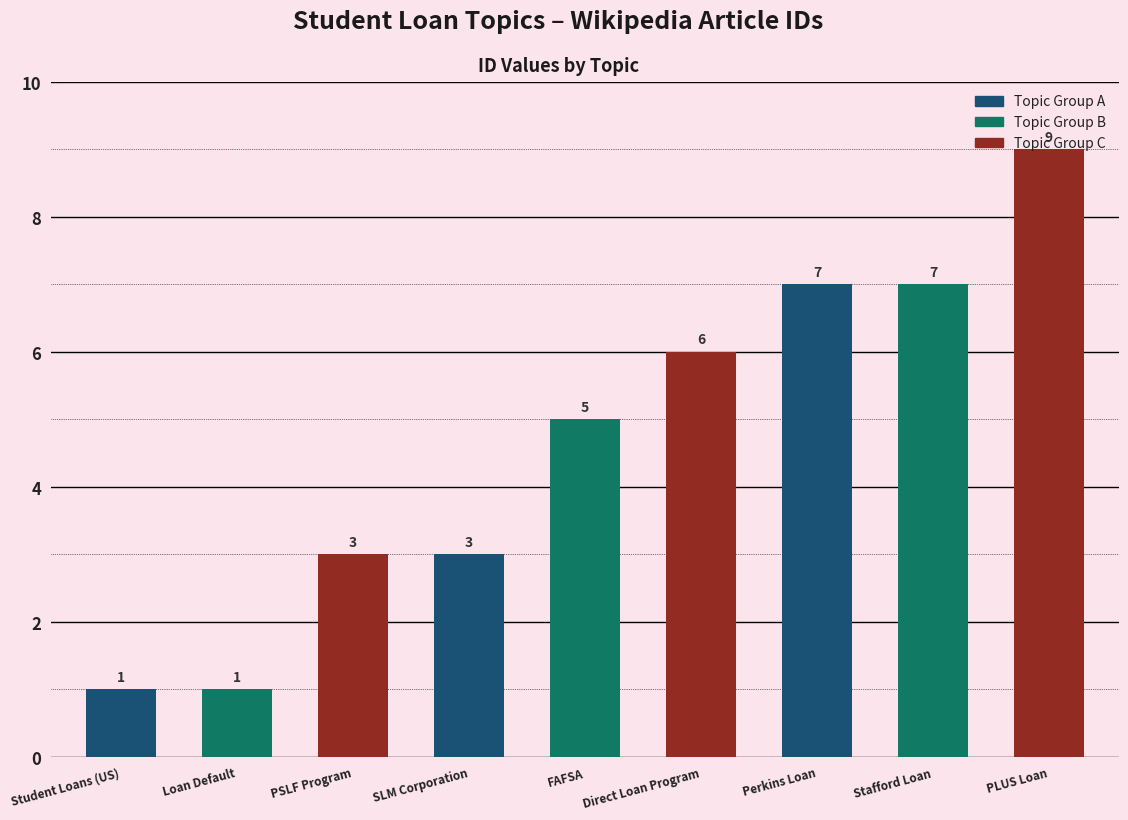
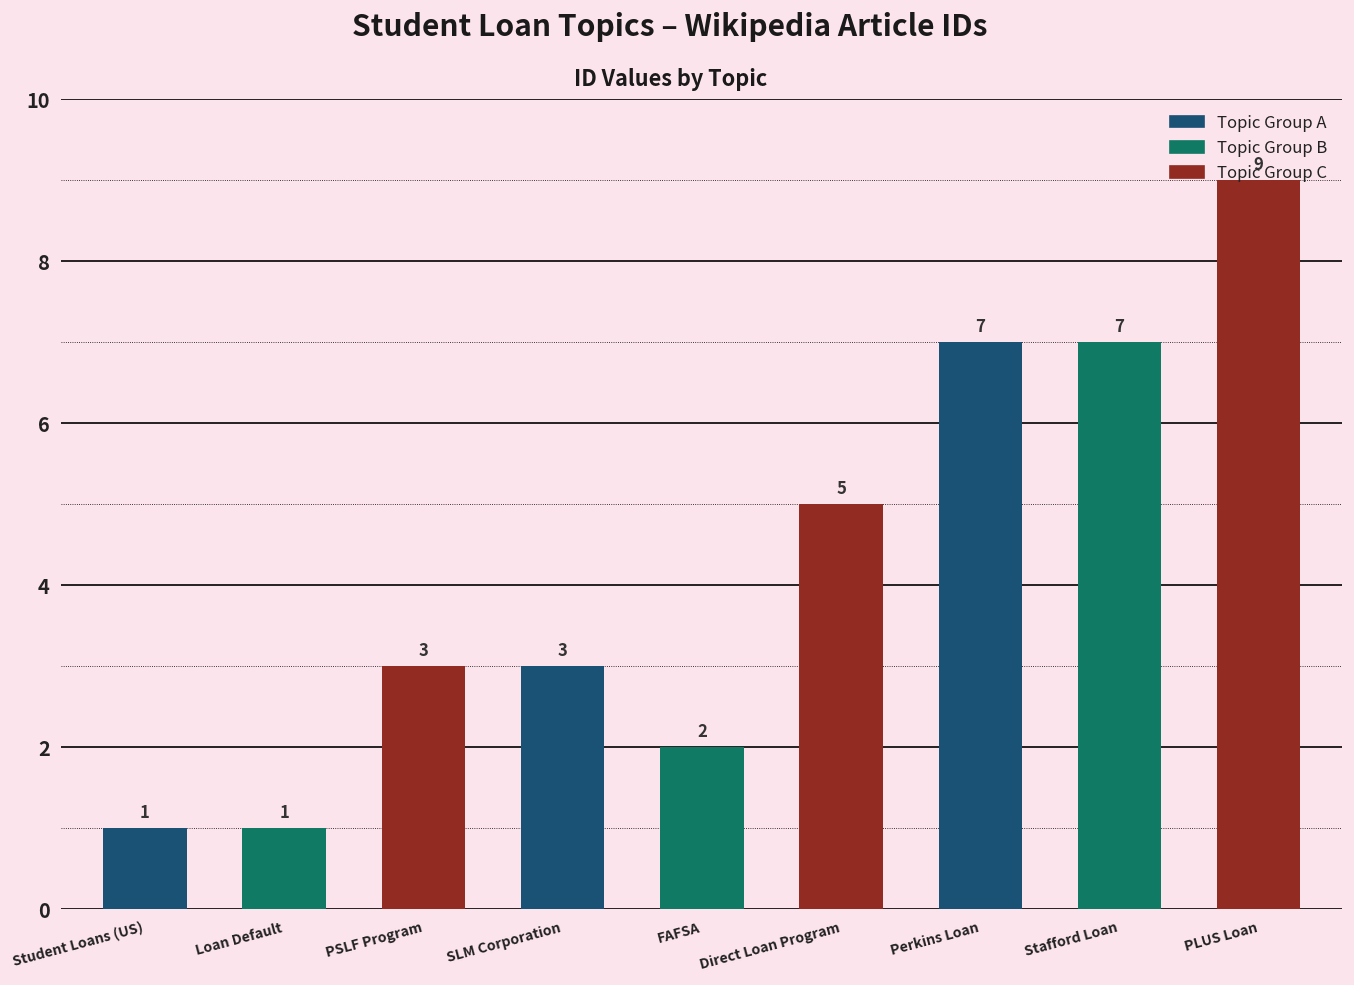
  {
    "Student Loans (US)": 1,
    "Loan Default": 1,
    "PSLF Program": 3,
    "SLM Corporation": 3,
-   "FAFSA": 5,
-   "Direct Loan Program": 6,
+   "FAFSA": 2,
+   "Direct Loan Program": 5,
    "Perkins Loan": 7,
    "Stafford Loan": 7,
    "PLUS Loan": 9
  }
